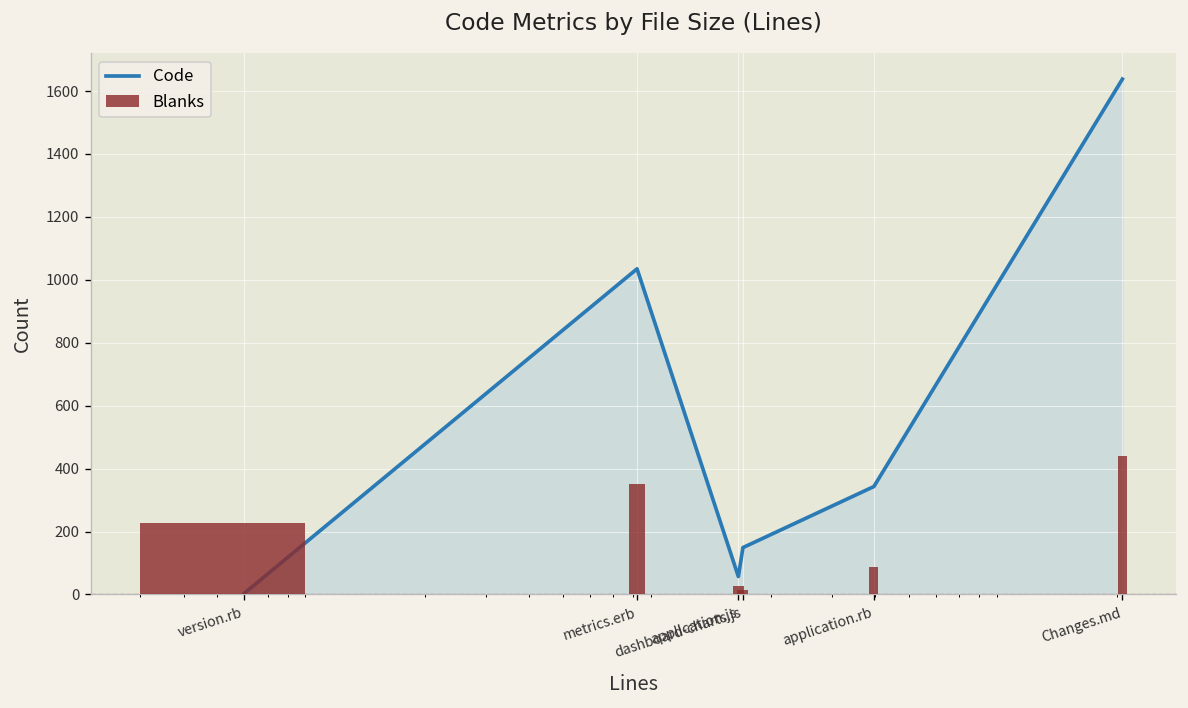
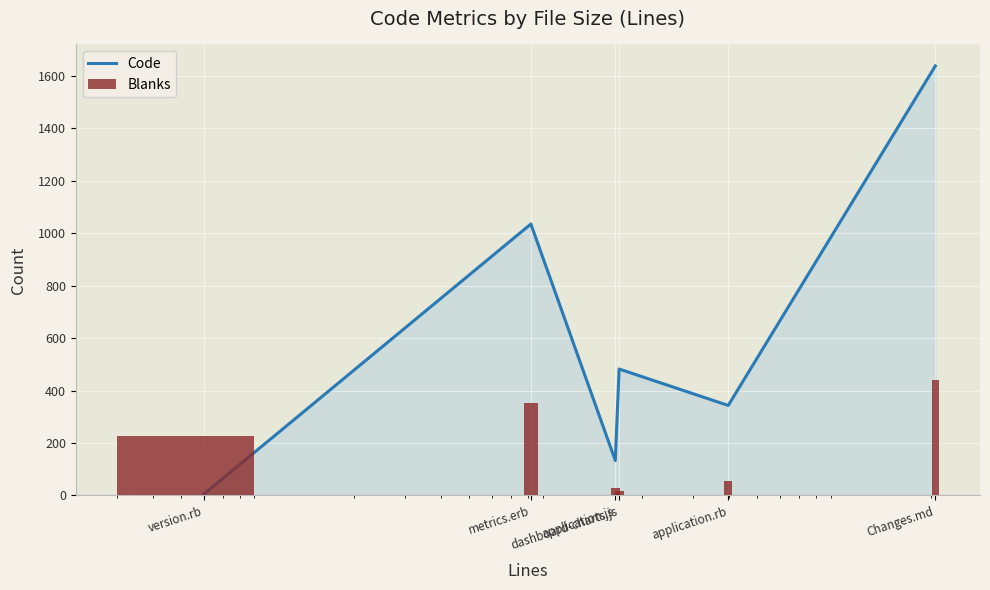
  {
    "Blanks": {
      "version.rb": 230,
      "metrics.erb": 350,
      "application.js": 30,
      "dashboard-charts.js": 20,
-     "application.rb": 90,
+     "application.rb": 60,
      "Changes.md": 440
    },
    "Code": {
      "version.rb": 0,
      "metrics.erb": 1040,
-     "application.js": 60,
-     "dashboard-charts.js": 150,
+     "application.js": 130,
+     "dashboard-charts.js": 480,
      "application.rb": 340,
      "Changes.md": 1640
    }
  }
